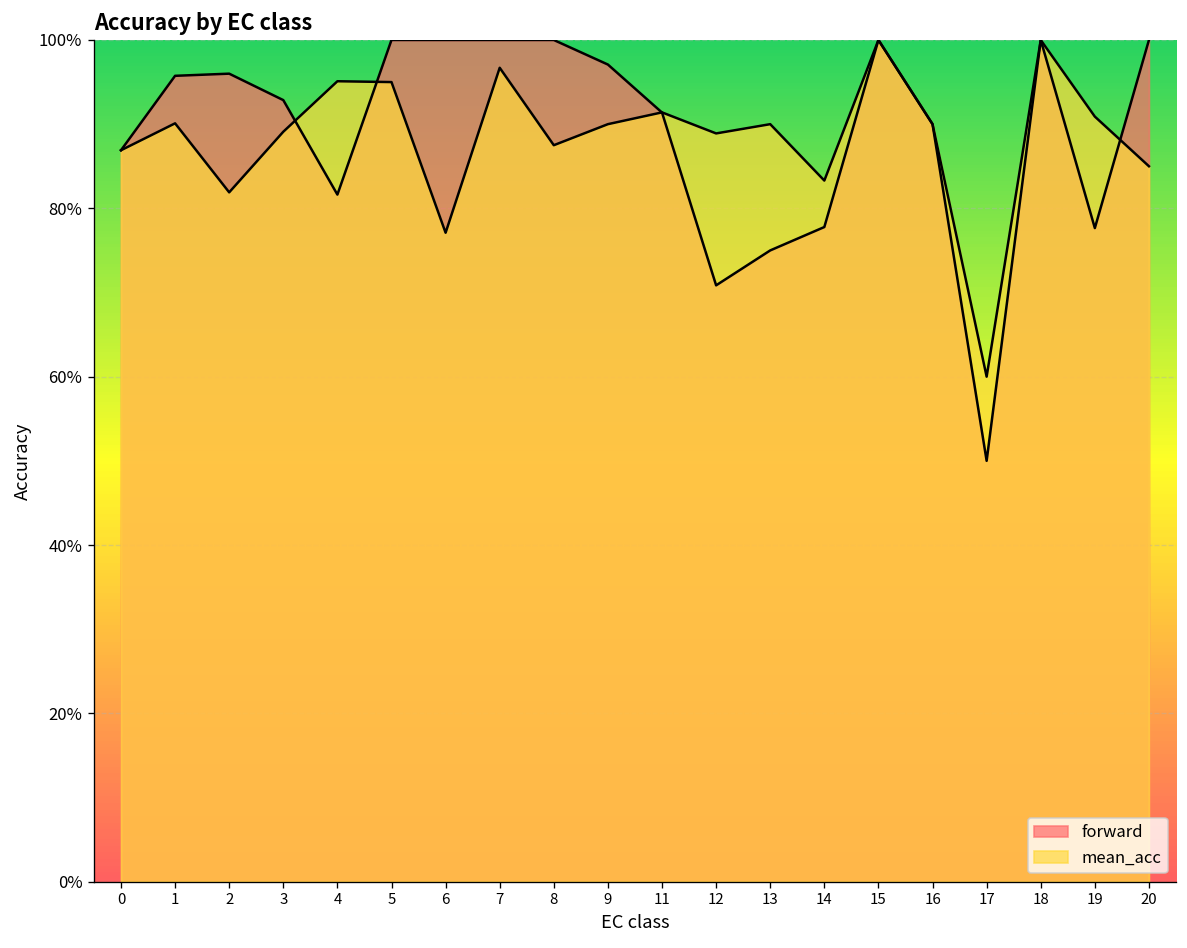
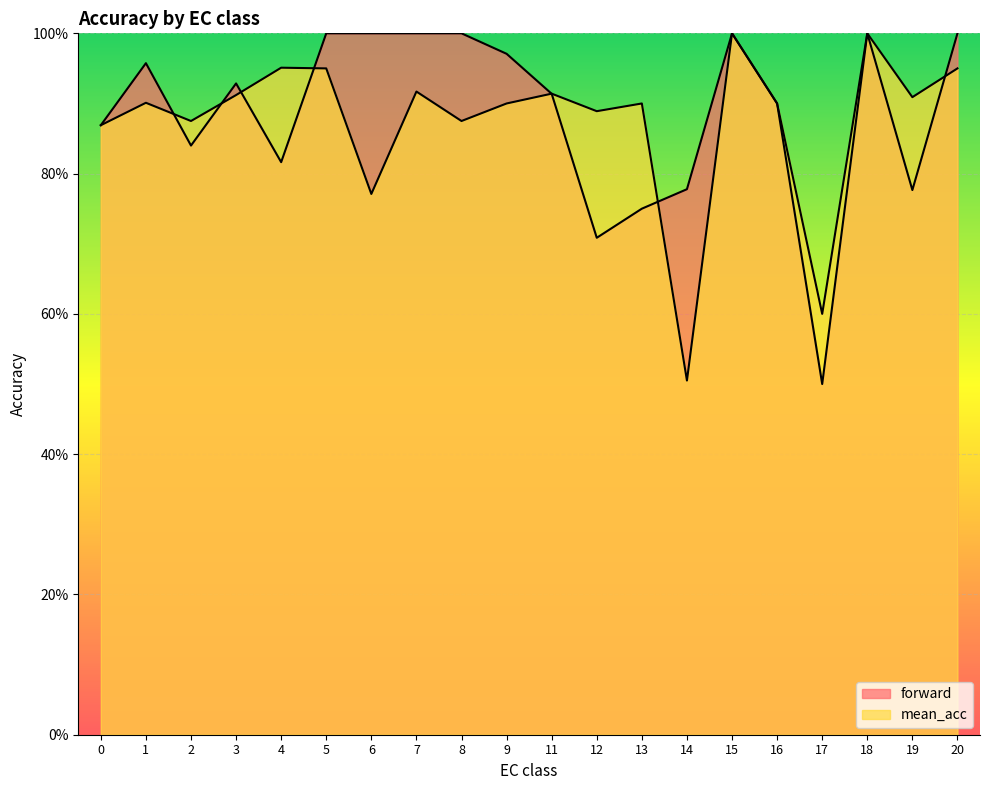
  {
    "forward": {
      "1": "96%",
-     "2": "96%",
+     "2": "84%",
      "3": "93%",
      "4": "82%",
      "5": "100%",
      "6": "100%",
      "7": "100%",
      "8": "100%",
      "9": "97%",
      "12": "71%",
      "13": "75%",
      "14": "78%",
      "17": "50%",
      "19": "78%",
      "20": "100%"
    },
    "mean_acc": {
      "1": "90%",
-     "2": "82%",
-     "3": "89%",
+     "2": "88%",
+     "3": "91%",
      "4": "95%",
      "5": "95%",
      "6": "77%",
-     "7": "97%",
+     "7": "92%",
      "8": "88%",
      "9": "90%",
      "12": "89%",
      "13": "90%",
-     "14": "83%",
+     "14": "51%",
      "17": "60%",
      "19": "91%",
-     "20": "85%"
+     "20": "95%"
    }
  }
